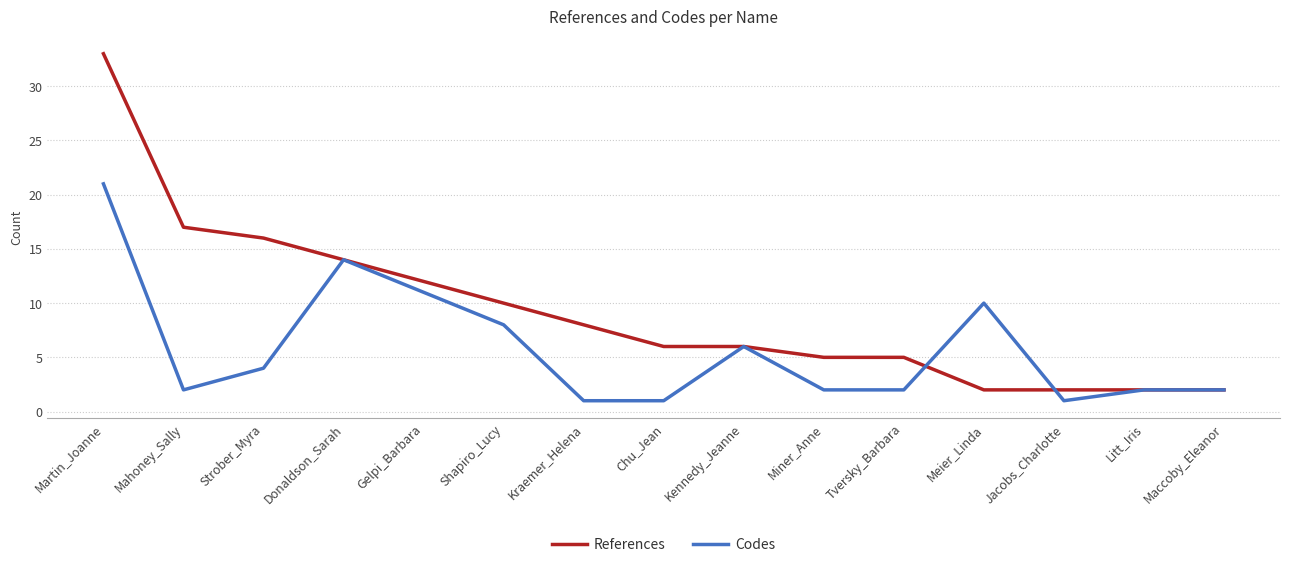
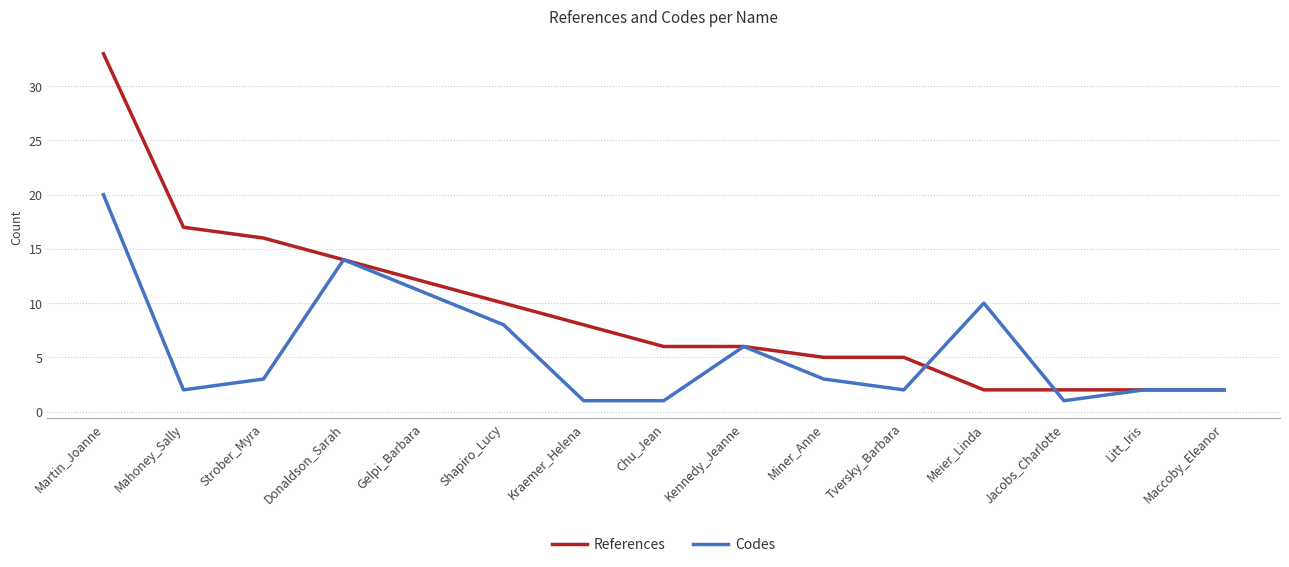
  {
    "References": {
      "Martin_Joanne": 33,
      "Mahoney_Sally": 17,
      "Strober_Myra": 16,
      "Gelpi_Barbara": 12,
      "Shapiro_Lucy": 10,
      "Kraemer_Helena": 8,
      "Chu_Jean": 6,
      "Miner_Anne": 5,
      "Tversky_Barbara": 5,
      "Meier_Linda": 2,
      "Jacobs_Charlotte": 2
    },
    "Codes": {
-     "Martin_Joanne": 21,
+     "Martin_Joanne": 20,
      "Mahoney_Sally": 2,
-     "Strober_Myra": 4,
+     "Strober_Myra": 3,
      "Gelpi_Barbara": 11,
      "Shapiro_Lucy": 8,
      "Kraemer_Helena": 1,
      "Chu_Jean": 1,
-     "Miner_Anne": 2,
+     "Miner_Anne": 3,
      "Tversky_Barbara": 2,
      "Meier_Linda": 10,
      "Jacobs_Charlotte": 1
    }
  }
